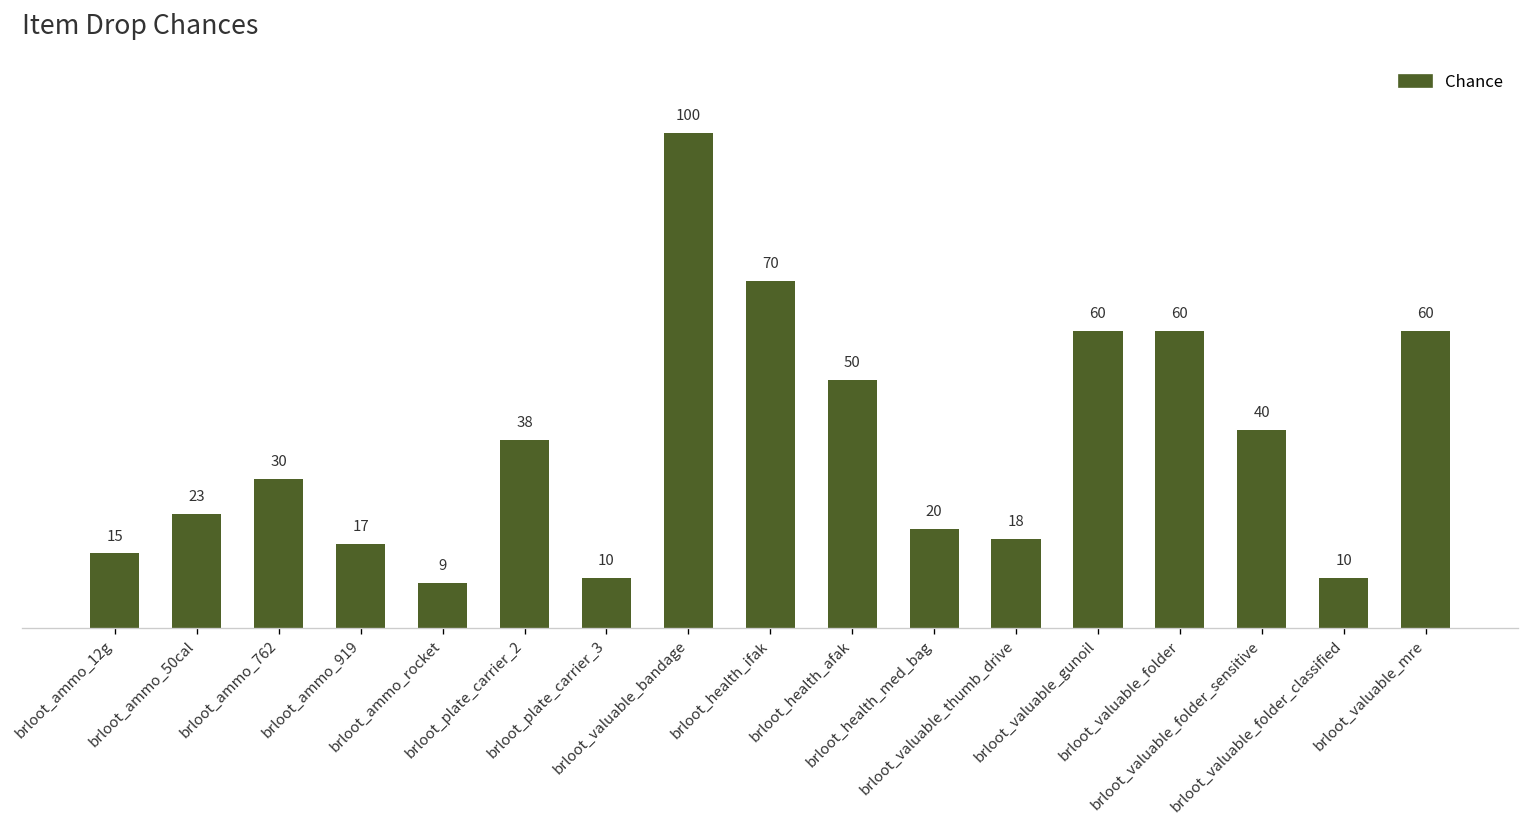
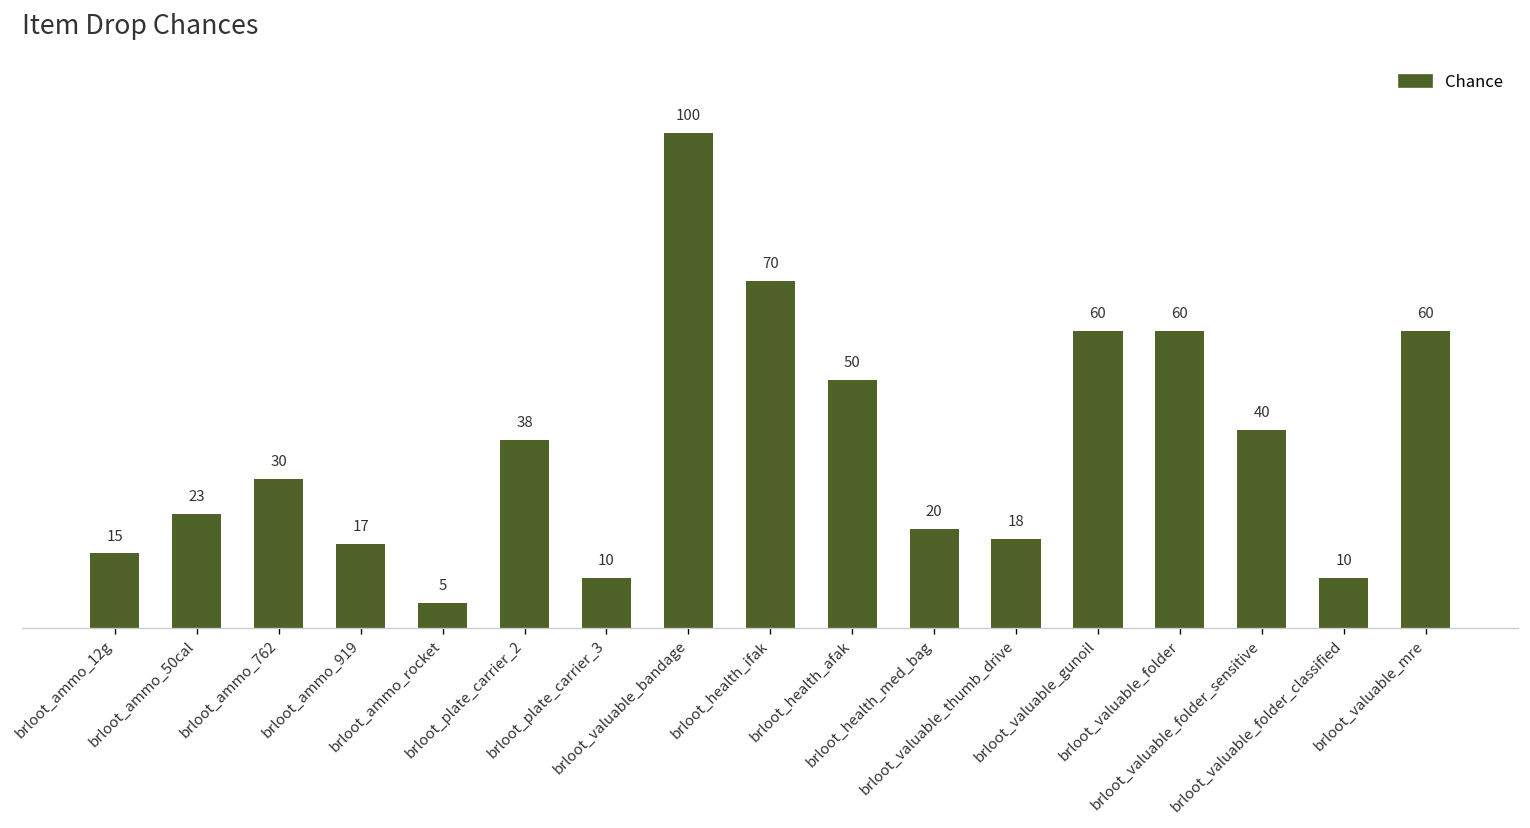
  {
    "brloot_ammo_12g": 15,
    "brloot_ammo_50cal": 23,
    "brloot_ammo_762": 30,
    "brloot_ammo_919": 17,
-   "brloot_ammo_rocket": 9,
+   "brloot_ammo_rocket": 5,
    "brloot_plate_carrier_2": 38,
    "brloot_plate_carrier_3": 10,
    "brloot_valuable_bandage": 100,
    "brloot_health_ifak": 70,
    "brloot_health_afak": 50,
    "brloot_health_med_bag": 20,
    "brloot_valuable_thumb_drive": 18,
    "brloot_valuable_gunoil": 60,
    "brloot_valuable_folder": 60,
    "brloot_valuable_folder_sensitive": 40,
    "brloot_valuable_folder_classified": 10,
    "brloot_valuable_mre": 60
  }
